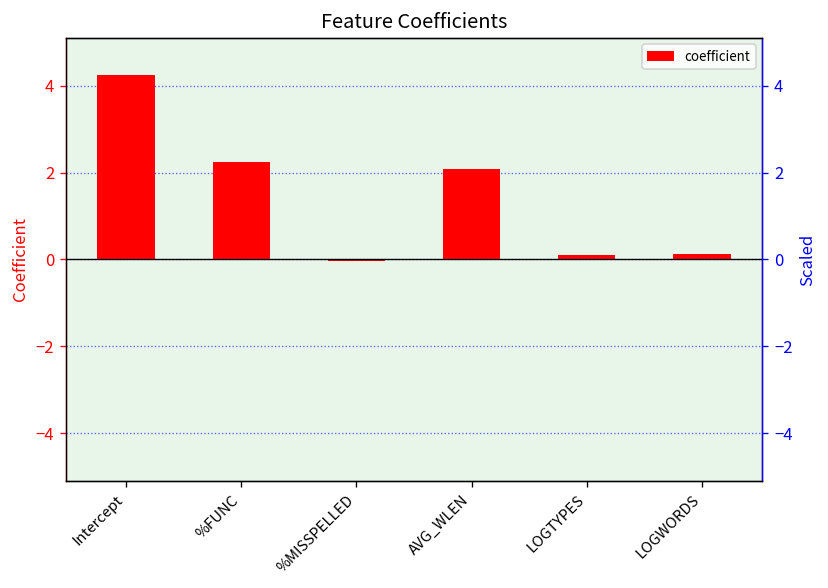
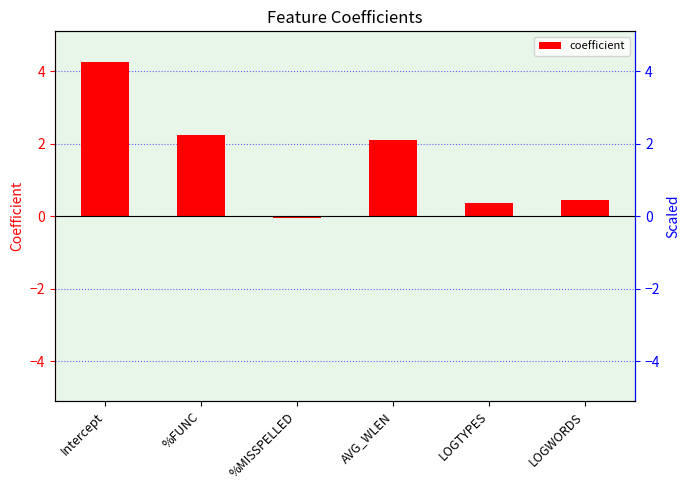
  {
    "Intercept": 4.3,
    "%FUNC": 2.2,
    "AVG_WLEN": 2.1,
-   "LOGTYPES": 0.1,
-   "LOGWORDS": 0.1
+   "LOGTYPES": 0.4,
+   "LOGWORDS": 0.4
  }
